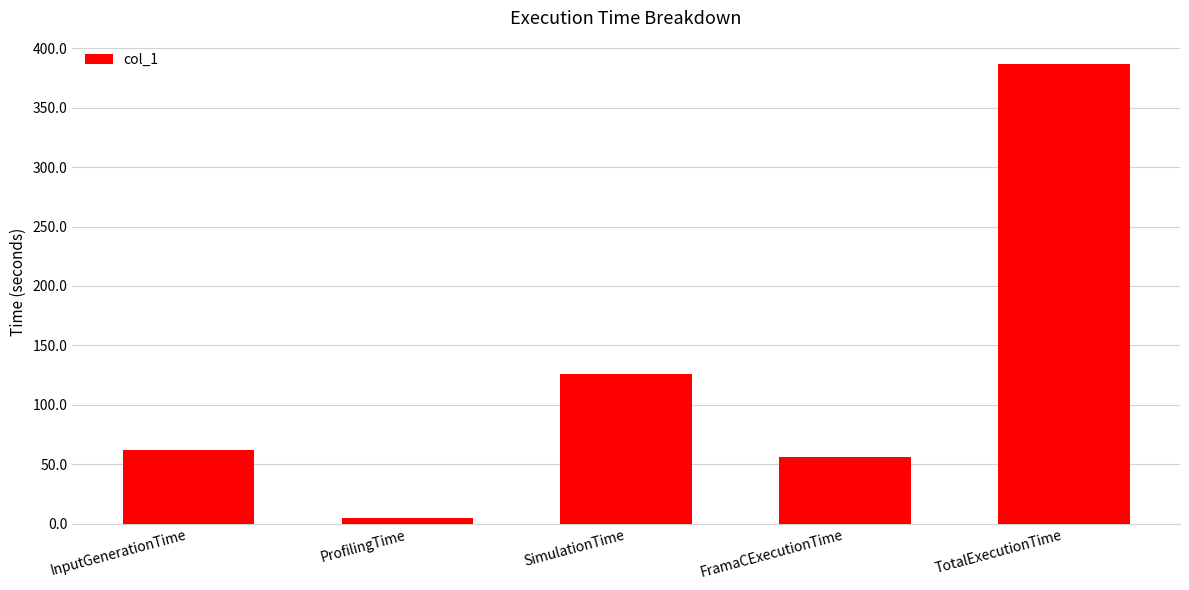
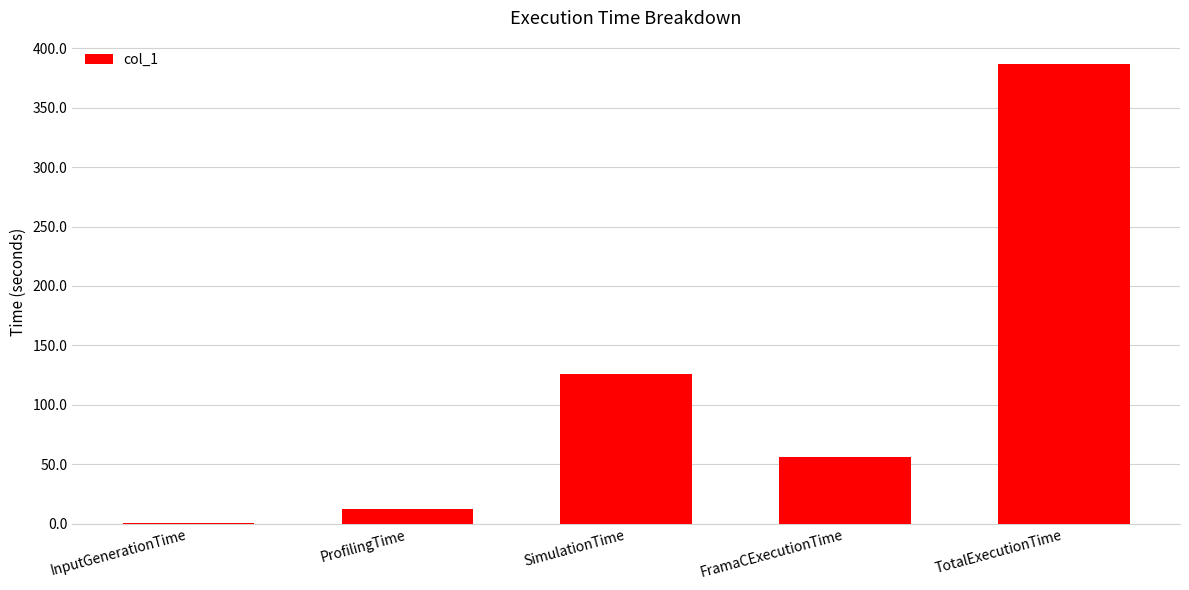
  {
-   "InputGenerationTime": 62,
-   "ProfilingTime": 5,
+   "InputGenerationTime": 0,
+   "ProfilingTime": 12,
    "SimulationTime": 126,
    "FramaCExecutionTime": 56,
    "TotalExecutionTime": 387
  }
